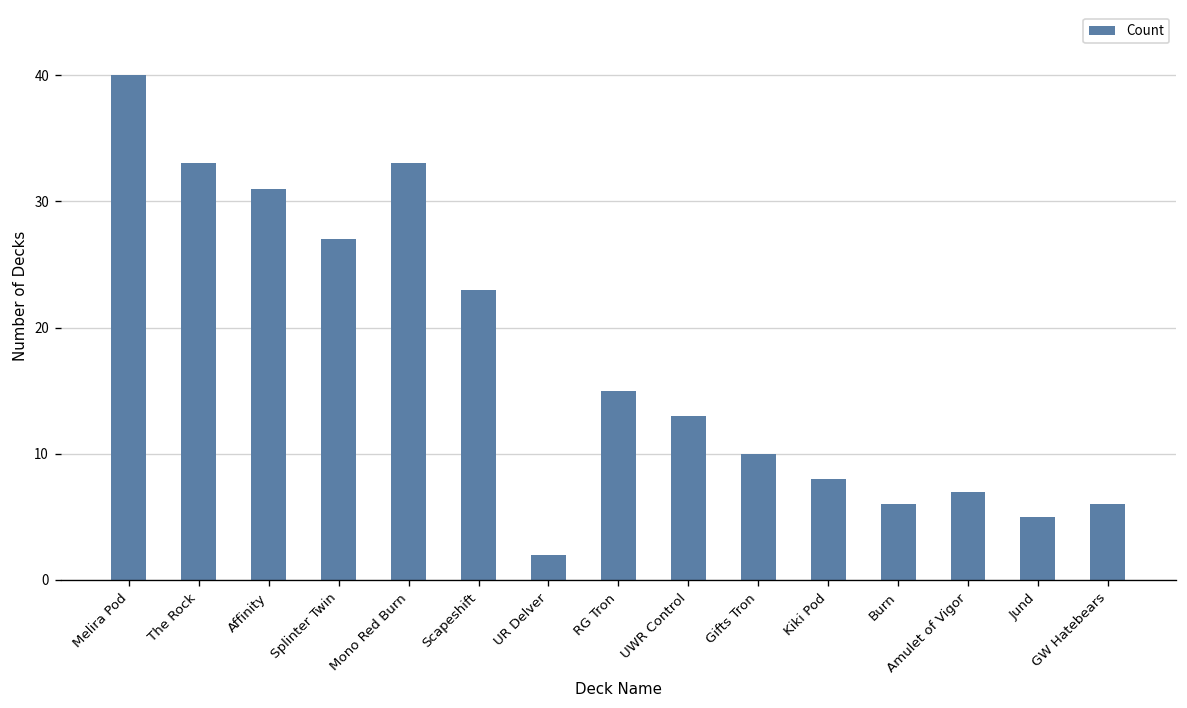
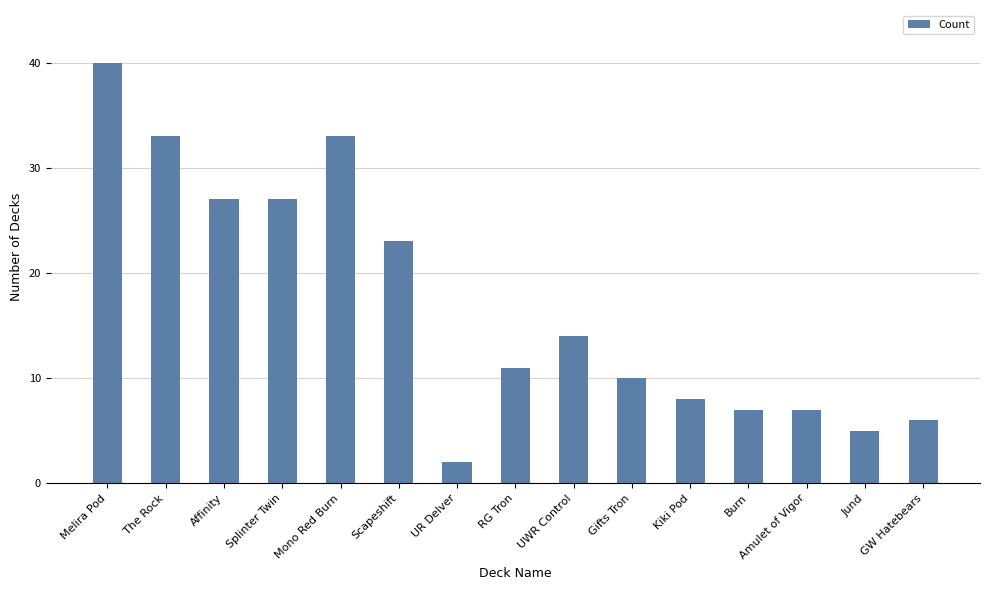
  {
    "Melira Pod": 40,
    "The Rock": 33,
-   "Affinity": 31,
+   "Affinity": 27,
    "Splinter Twin": 27,
    "Mono Red Burn": 33,
    "Scapeshift": 23,
    "UR Delver": 2,
-   "RG Tron": 15,
-   "UWR Control": 13,
+   "RG Tron": 11,
+   "UWR Control": 14,
    "Gifts Tron": 10,
    "Kiki Pod": 8,
-   "Burn": 6,
+   "Burn": 7,
    "Amulet of Vigor": 7,
    "Jund": 5,
    "GW Hatebears": 6
  }
